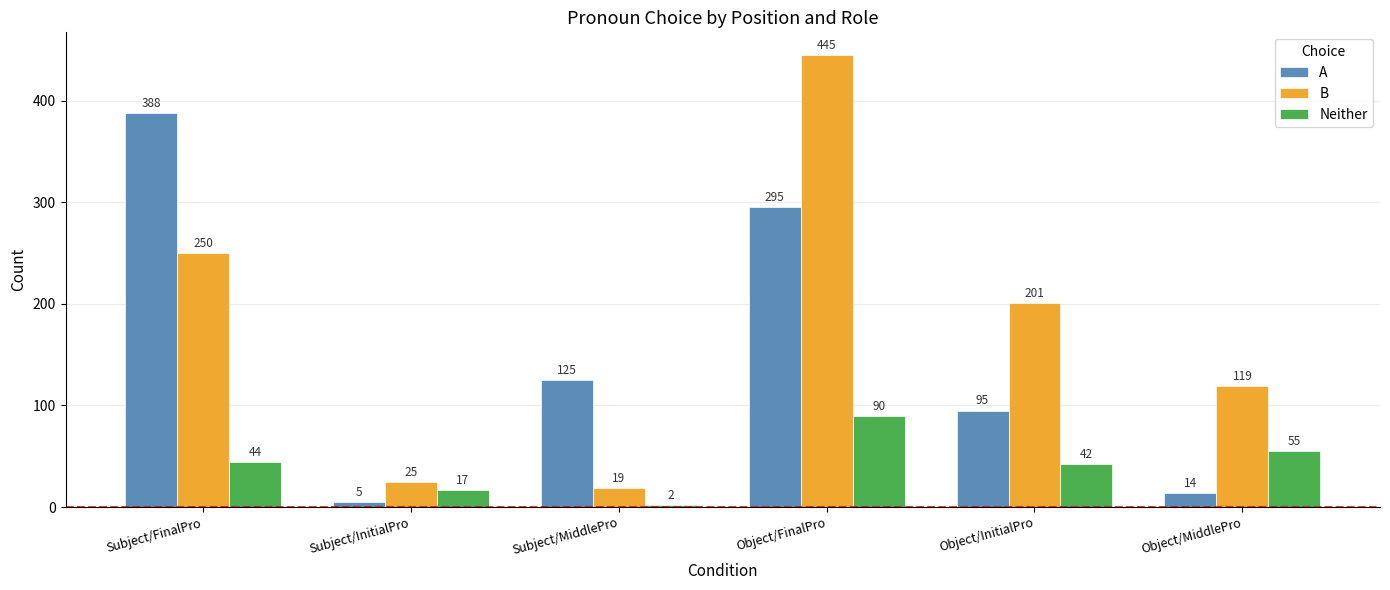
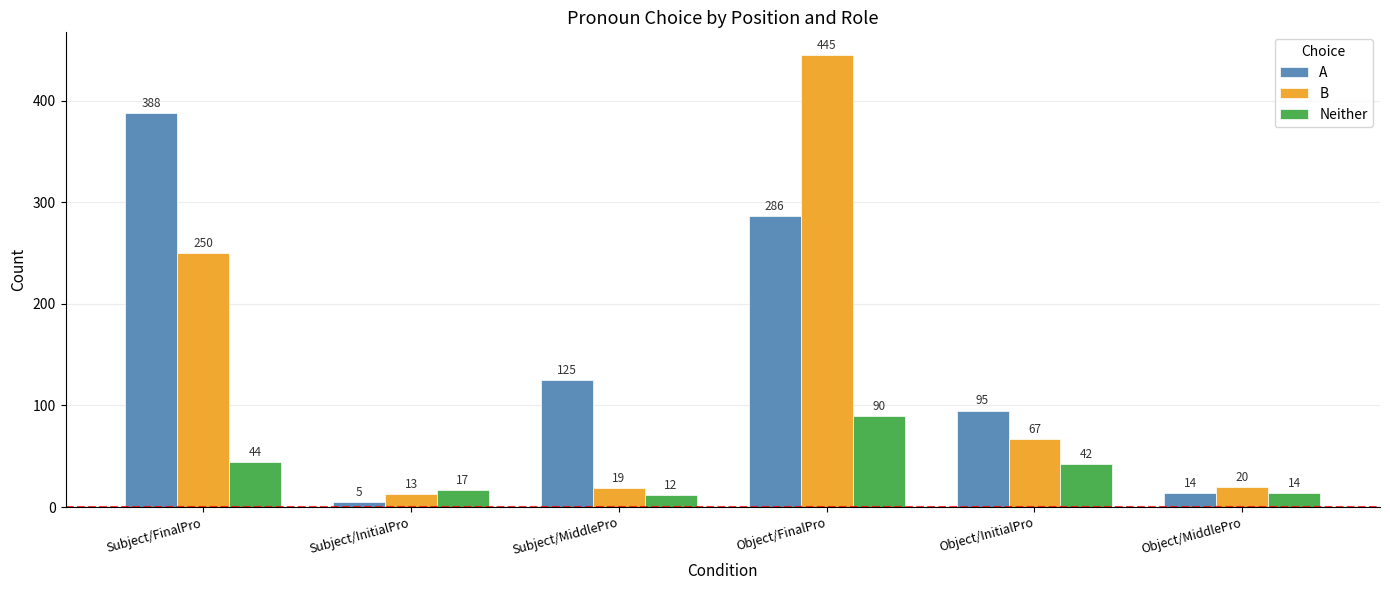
  {
    "A": {
      "Subject/FinalPro": 388,
      "Subject/InitialPro": 5,
      "Subject/MiddlePro": 125,
-     "Object/FinalPro": 295,
+     "Object/FinalPro": 286,
      "Object/InitialPro": 95,
      "Object/MiddlePro": 14
    },
    "B": {
      "Subject/FinalPro": 250,
-     "Subject/InitialPro": 25,
+     "Subject/InitialPro": 13,
      "Subject/MiddlePro": 19,
      "Object/FinalPro": 445,
-     "Object/InitialPro": 201,
-     "Object/MiddlePro": 119
+     "Object/InitialPro": 67,
+     "Object/MiddlePro": 20
    },
    "Neither": {
      "Subject/FinalPro": 44,
      "Subject/InitialPro": 17,
-     "Subject/MiddlePro": 2,
+     "Subject/MiddlePro": 12,
      "Object/FinalPro": 90,
      "Object/InitialPro": 42,
-     "Object/MiddlePro": 55
+     "Object/MiddlePro": 14
    }
  }
